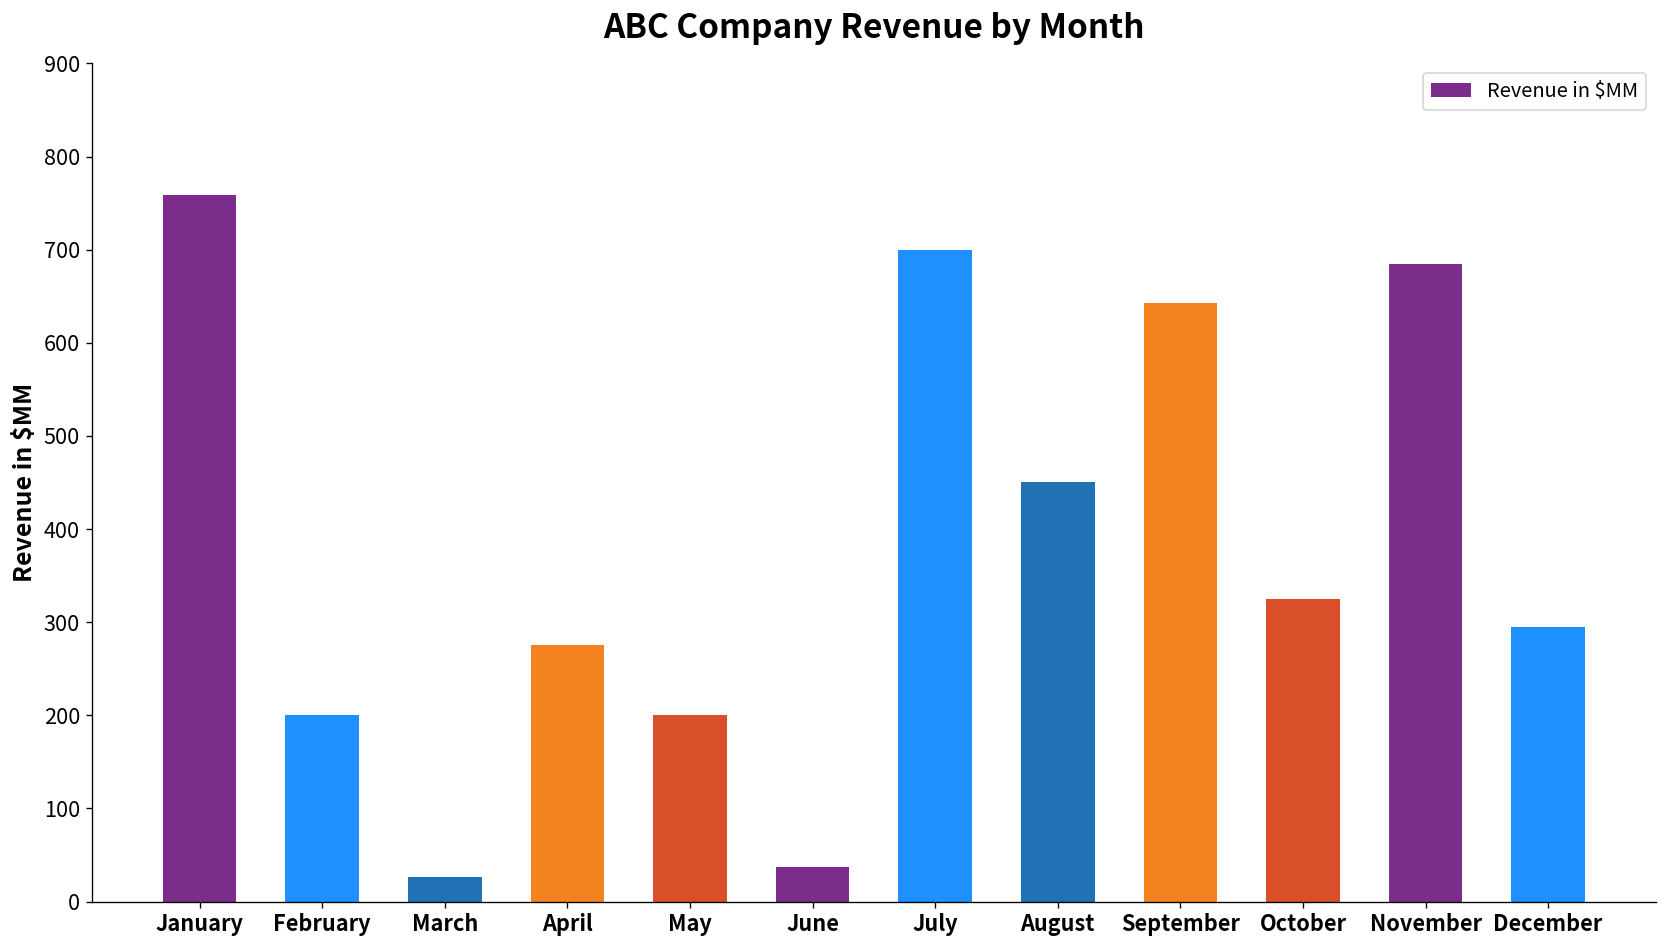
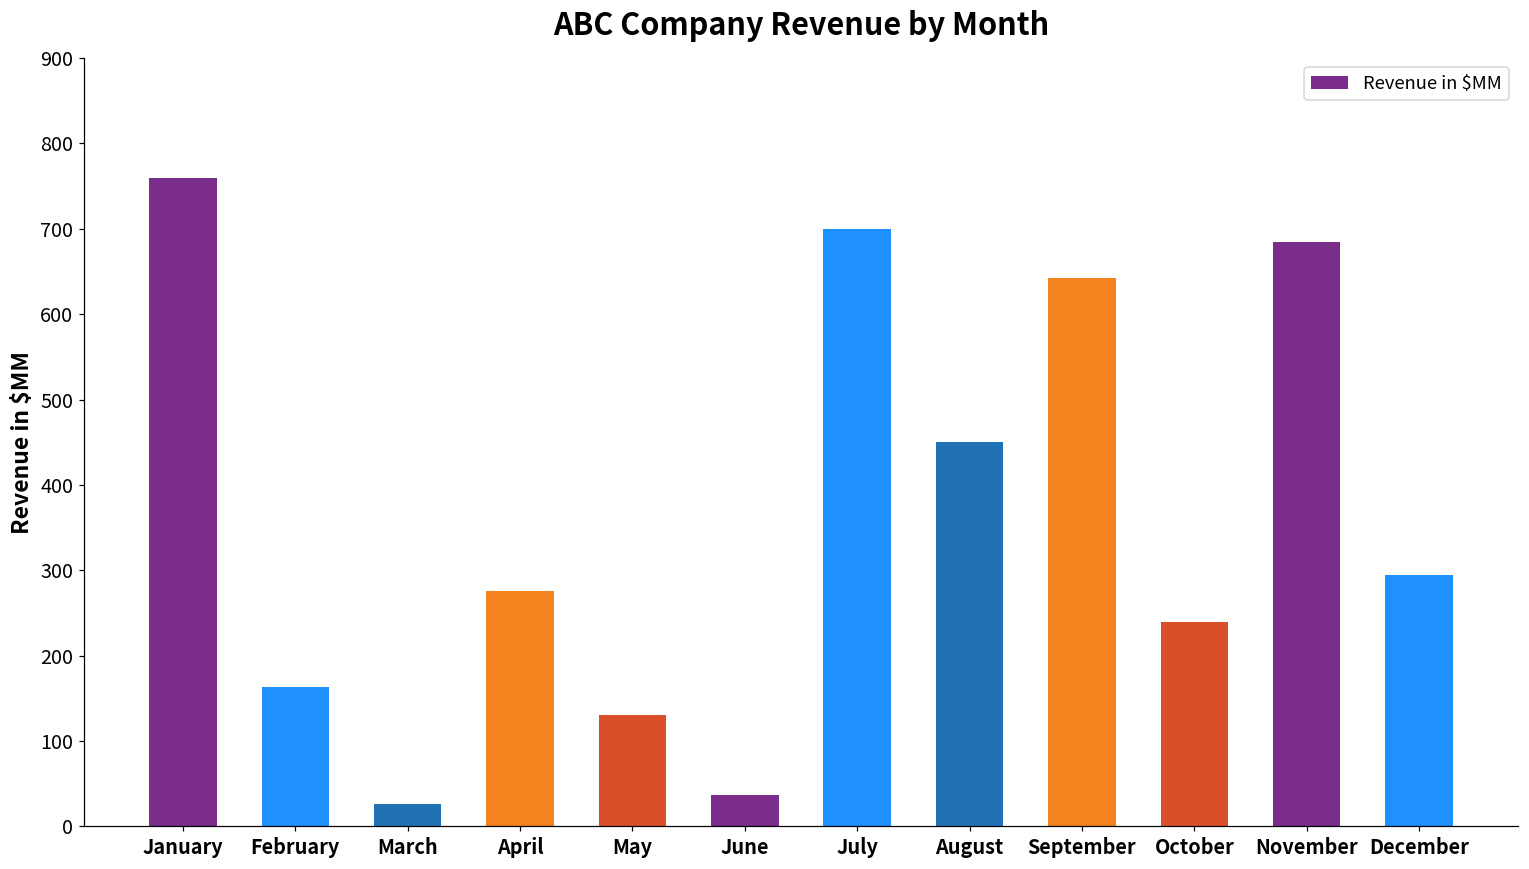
  {
    "January": 760,
-   "February": 200,
+   "February": 160,
    "March": 30,
    "April": 280,
-   "May": 200,
+   "May": 130,
    "June": 40,
    "July": 700,
    "August": 450,
    "September": 640,
-   "October": 330,
+   "October": 240,
    "November": 690,
    "December": 300
  }
